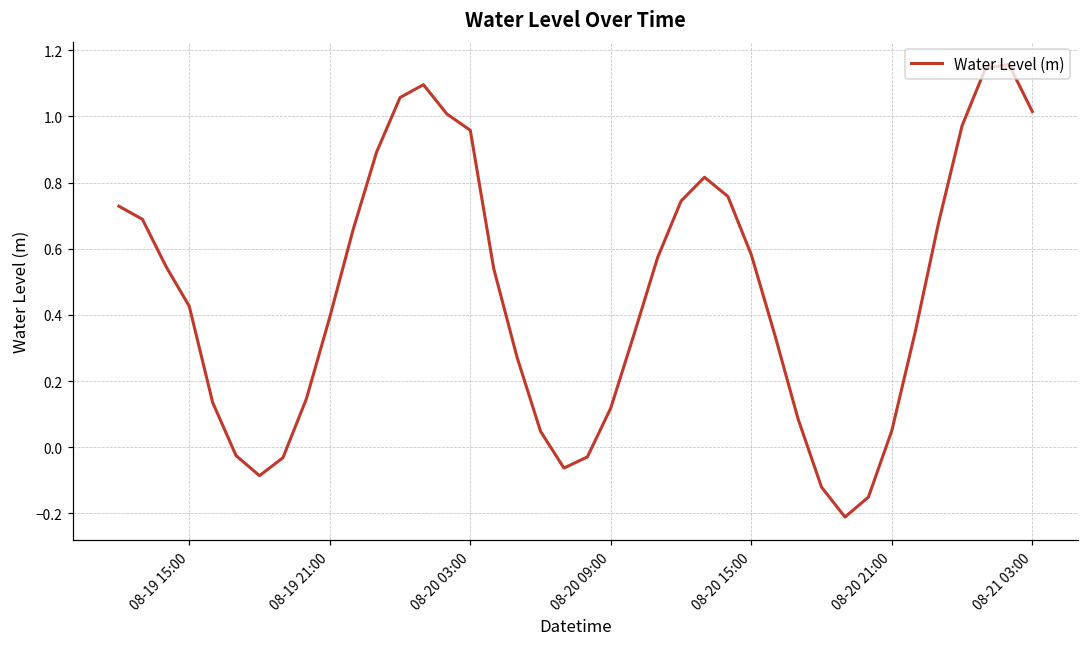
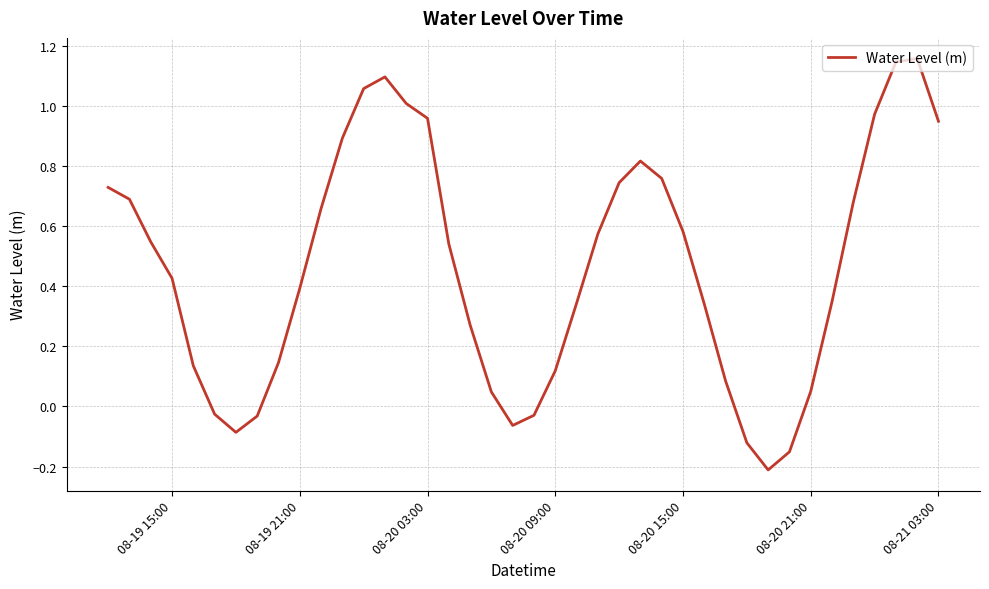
  {
    "08-19 15:00": 0.43,
    "08-19 21:00": 0.39,
    "08-20 03:00": 0.96,
    "08-20 09:00": 0.12,
    "08-20 15:00": 0.58,
    "08-20 21:00": 0.05,
-   "08-21 03:00": 1.01
+   "08-21 03:00": 0.95
  }
